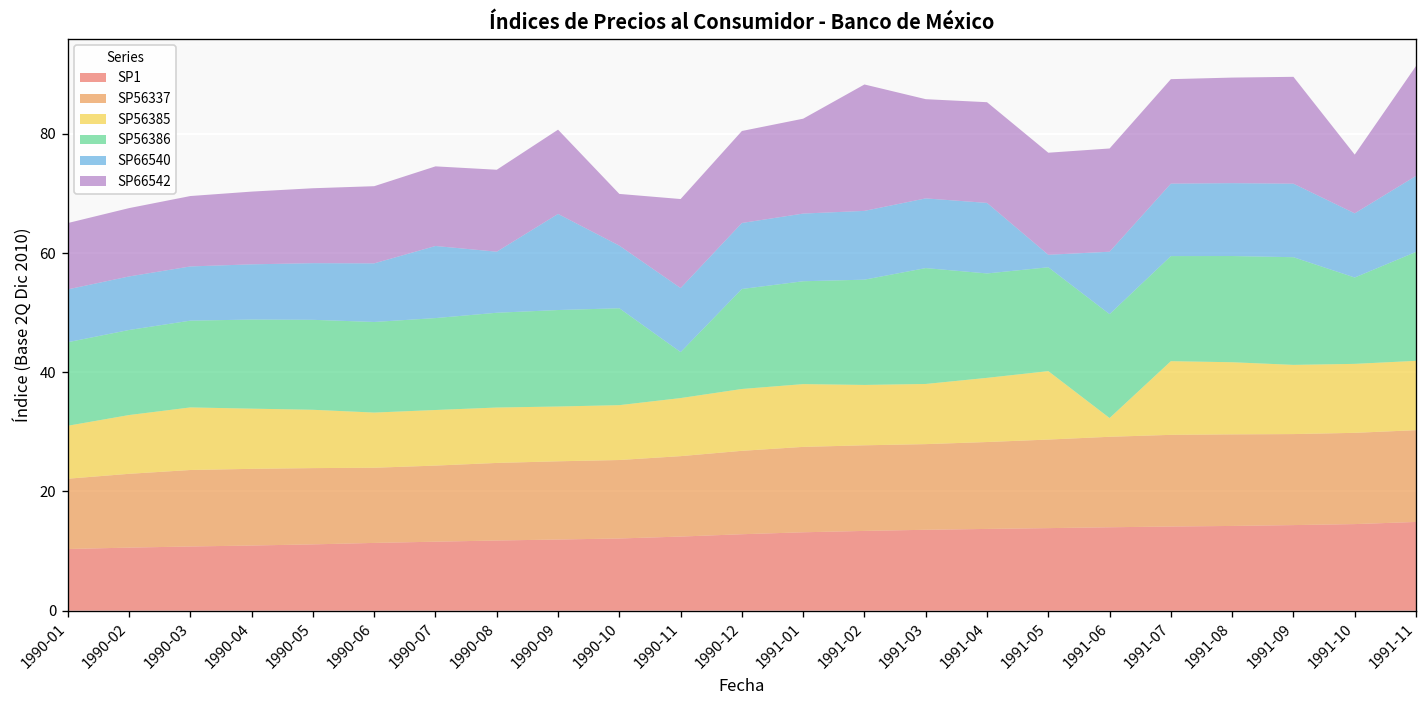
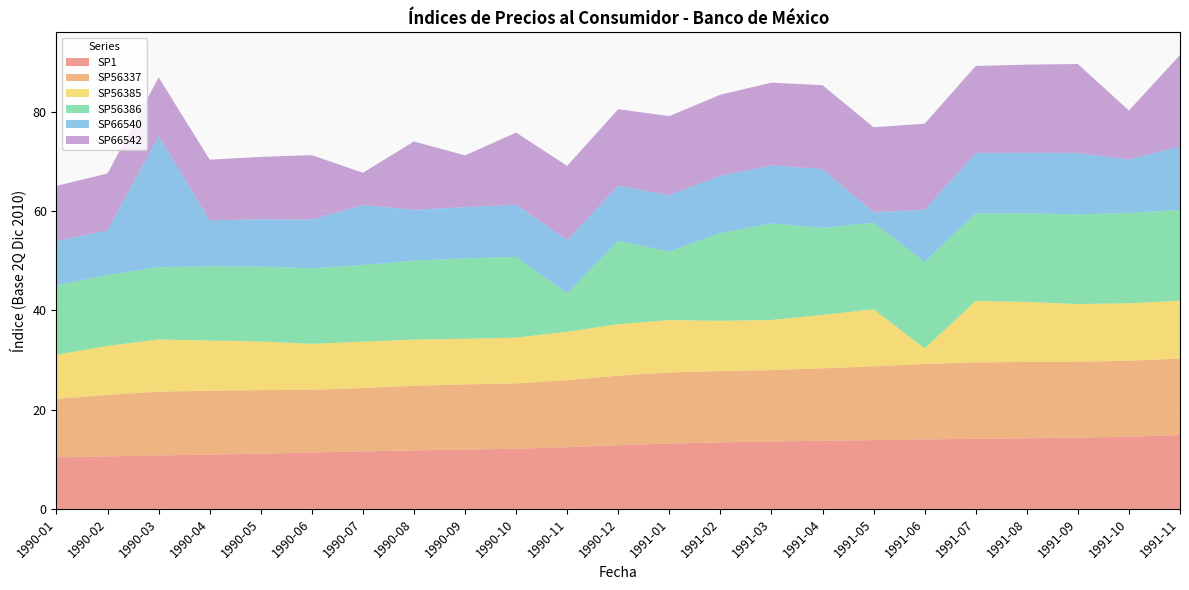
  {
    "SP56385": {
      "1990-01": 9,
      "1990-02": 10,
      "1990-03": 10,
      "1990-04": 10,
      "1990-05": 10,
      "1990-06": 9,
      "1990-07": 9,
      "1990-08": 9,
      "1990-09": 9,
      "1990-10": 9,
      "1990-11": 10,
      "1990-12": 10,
      "1991-01": 11,
      "1991-02": 10,
      "1991-03": 10,
      "1991-04": 11,
      "1991-05": 11,
      "1991-06": 3,
      "1991-07": 12,
      "1991-08": 12,
      "1991-09": 12,
      "1991-10": 12,
      "1991-11": 12
    },
    "SP56386": {
      "1990-01": 14,
      "1990-02": 14,
      "1990-03": 15,
      "1990-04": 15,
      "1990-05": 15,
      "1990-06": 15,
      "1990-07": 15,
      "1990-08": 16,
      "1990-09": 16,
      "1990-10": 16,
      "1990-11": 8,
      "1990-12": 17,
-     "1991-01": 17,
+     "1991-01": 14,
      "1991-02": 18,
      "1991-03": 19,
      "1991-04": 18,
      "1991-05": 17,
      "1991-06": 17,
      "1991-07": 18,
      "1991-08": 18,
      "1991-09": 18,
-     "1991-10": 14,
+     "1991-10": 18,
      "1991-11": 18
    },
    "SP66540": {
      "1990-01": 9,
      "1990-02": 9,
-     "1990-03": 9,
+     "1990-03": 26,
      "1990-04": 9,
      "1990-05": 10,
      "1990-06": 10,
      "1990-07": 12,
      "1990-08": 10,
-     "1990-09": 16,
+     "1990-09": 10,
      "1990-10": 11,
      "1990-11": 11,
      "1990-12": 11,
      "1991-01": 11,
      "1991-02": 12,
      "1991-03": 12,
      "1991-04": 12,
      "1991-05": 2,
      "1991-06": 10,
      "1991-07": 12,
      "1991-08": 12,
      "1991-09": 12,
      "1991-10": 11,
      "1991-11": 13
    },
    "SP66542": {
      "1990-01": 11,
      "1990-02": 11,
      "1990-03": 12,
      "1990-04": 12,
      "1990-05": 13,
      "1990-06": 13,
-     "1990-07": 13,
+     "1990-07": 6,
      "1990-08": 14,
-     "1990-09": 14,
-     "1990-10": 9,
+     "1990-09": 10,
+     "1990-10": 15,
      "1990-11": 15,
      "1990-12": 15,
      "1991-01": 16,
-     "1991-02": 21,
+     "1991-02": 16,
      "1991-03": 17,
      "1991-04": 17,
      "1991-05": 17,
      "1991-06": 17,
      "1991-07": 18,
      "1991-08": 18,
      "1991-09": 18,
      "1991-10": 10,
      "1991-11": 18
    }
  }
